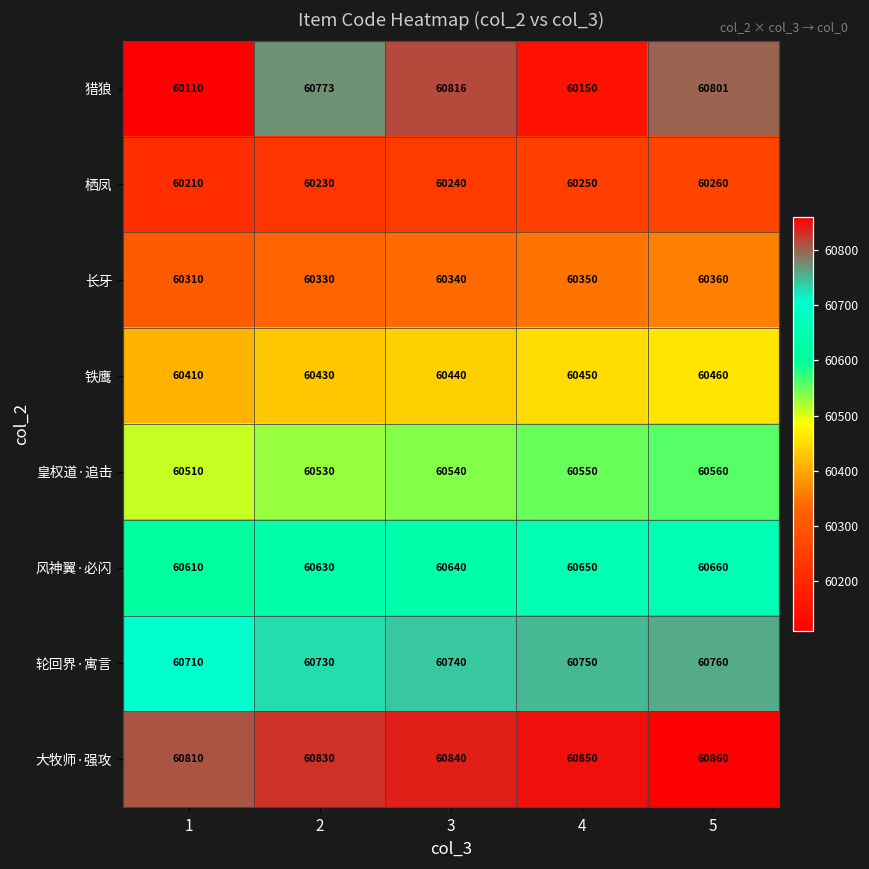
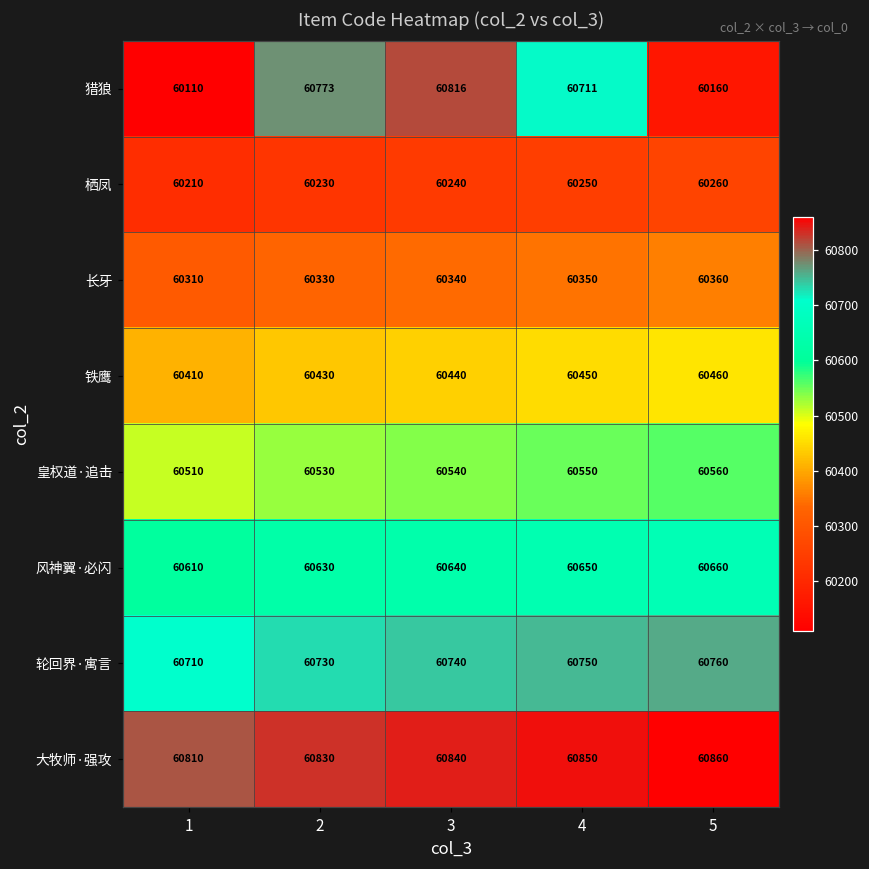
  {
    "猎狼": {
      "1": 60110,
      "2": 60773,
      "3": 60816,
-     "4": 60150,
-     "5": 60801
+     "4": 60711,
+     "5": 60160
    },
    "栖凤": {
      "1": 60210,
      "2": 60230,
      "3": 60240,
      "4": 60250,
      "5": 60260
    },
    "长牙": {
      "1": 60310,
      "2": 60330,
      "3": 60340,
      "4": 60350,
      "5": 60360
    },
    "铁鹰": {
      "1": 60410,
      "2": 60430,
      "3": 60440,
      "4": 60450,
      "5": 60460
    },
    "皇权道·追击": {
      "1": 60510,
      "2": 60530,
      "3": 60540,
      "4": 60550,
      "5": 60560
    },
    "风神翼·必闪": {
      "1": 60610,
      "2": 60630,
      "3": 60640,
      "4": 60650,
      "5": 60660
    },
    "轮回界·寓言": {
      "1": 60710,
      "2": 60730,
      "3": 60740,
      "4": 60750,
      "5": 60760
    },
    "大牧师·强攻": {
      "1": 60810,
      "2": 60830,
      "3": 60840,
      "4": 60850,
      "5": 60860
    }
  }
